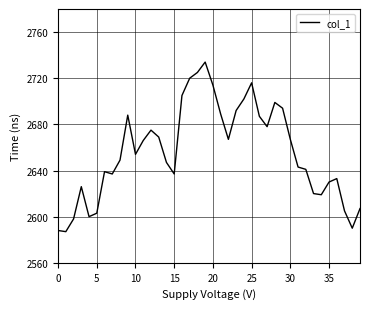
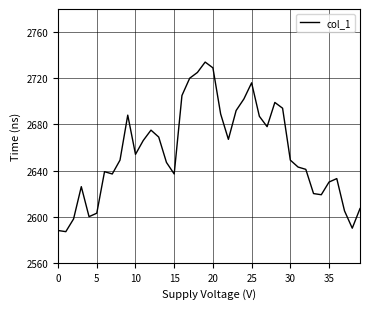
  {
    "0": 2588,
    "5": 2603,
    "10": 2654,
    "15": 2637,
-   "20": 2714,
+   "20": 2729,
    "25": 2716,
-   "30": 2667,
+   "30": 2649,
    "35": 2630
  }
